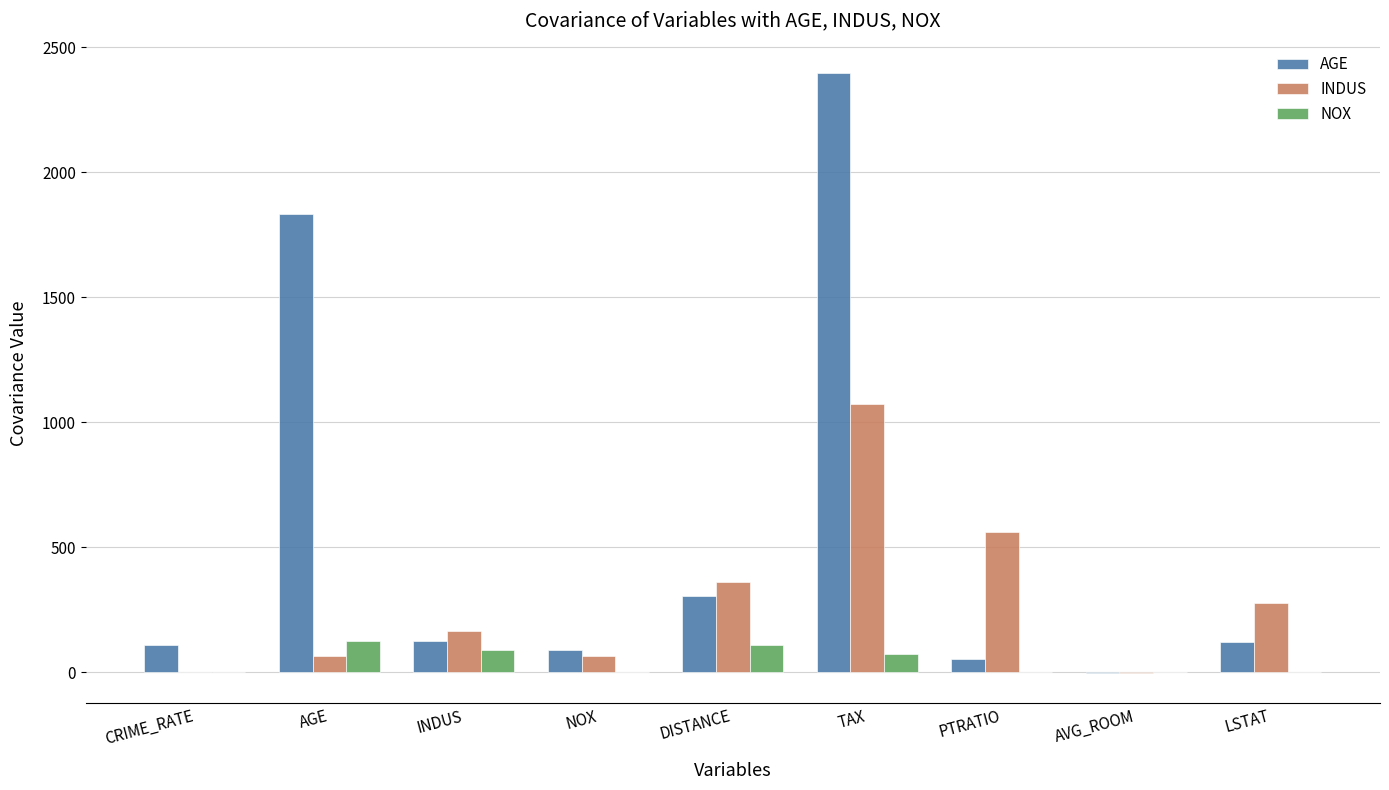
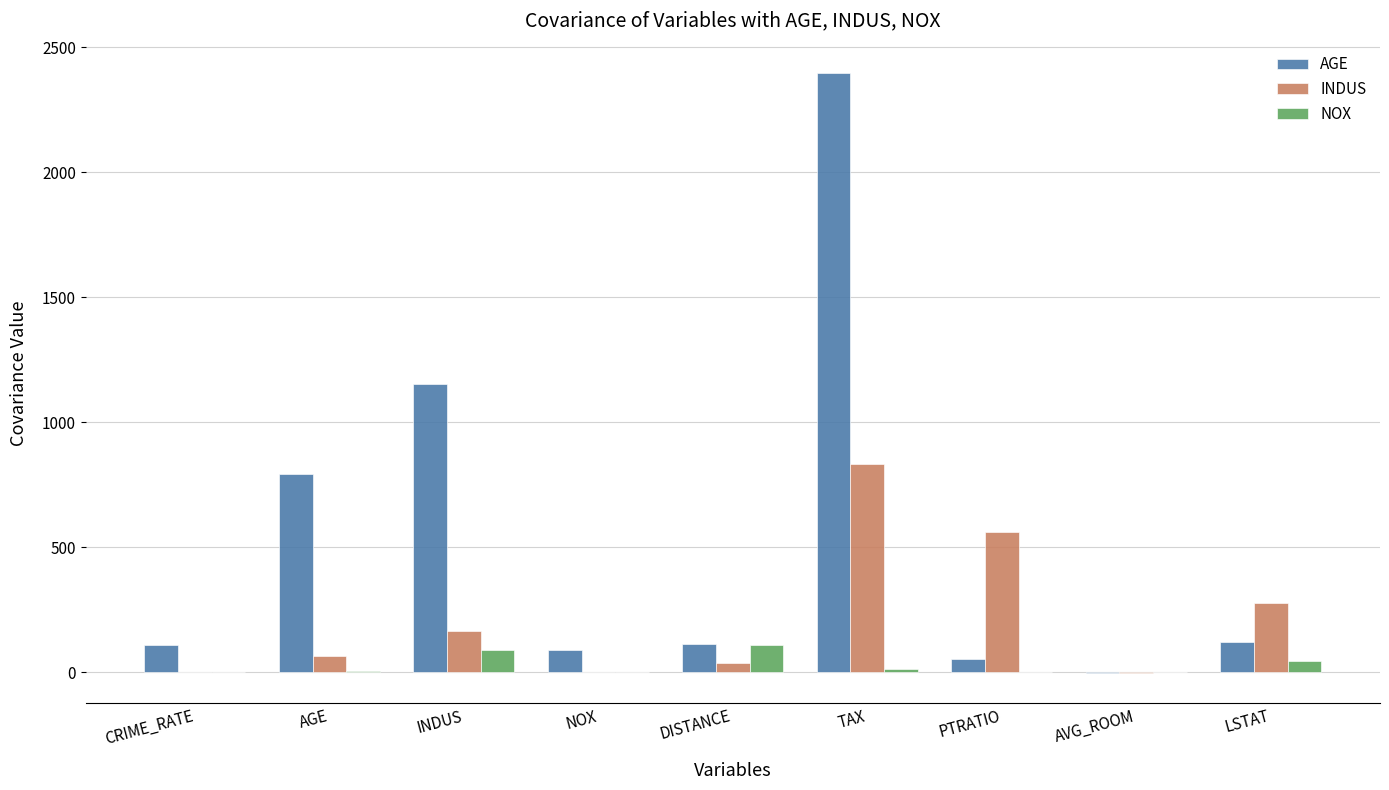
  {
    "AGE": {
      "CRIME_RATE": 110,
-     "AGE": 1830,
-     "INDUS": 120,
+     "AGE": 790,
+     "INDUS": 1150,
      "NOX": 90,
-     "DISTANCE": 300,
+     "DISTANCE": 110,
      "TAX": 2400,
      "PTRATIO": 50,
      "LSTAT": 120
    },
    "INDUS": {
      "AGE": 60,
      "INDUS": 160,
-     "NOX": 60,
-     "DISTANCE": 360,
-     "TAX": 1070,
+     "NOX": 0,
+     "DISTANCE": 40,
+     "TAX": 830,
      "PTRATIO": 560,
      "LSTAT": 280
    },
    "NOX": {
-     "AGE": 120,
+     "AGE": 0,
      "INDUS": 90,
      "DISTANCE": 110,
-     "TAX": 70,
-     "LSTAT": 0
+     "TAX": 10,
+     "LSTAT": 40
    }
  }
